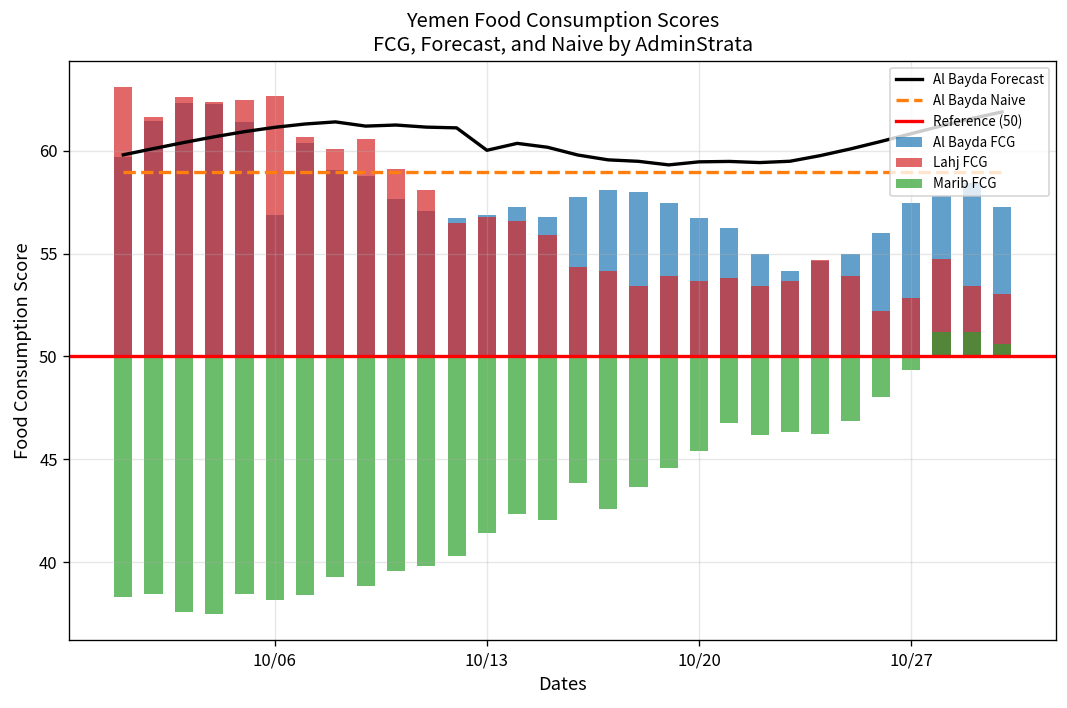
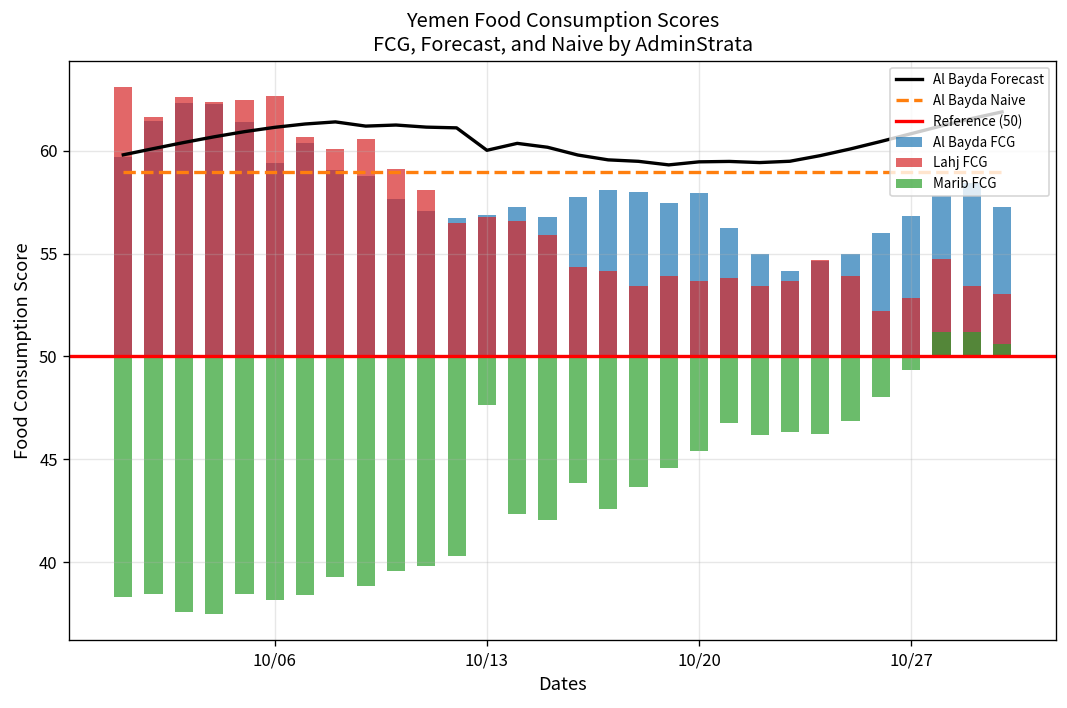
  {
    "Al Bayda FCG": {
-     "10/06": 56.9,
+     "10/06": 59.4,
      "10/13": 56.9,
-     "10/20": 56.7,
-     "10/27": 57.5
+     "10/20": 58.0,
+     "10/27": 56.8
    },
    "Al Bayda Forecast": {
      "10/06": 61.1,
      "10/13": 60.0,
      "10/20": 59.5
    },
    "Al Bayda Naive": {
      "10/06": 59.0,
      "10/13": 59.0,
      "10/20": 59.0
    },
    "Lahj FCG": {
      "10/06": 62.6,
      "10/13": 56.8
    },
    "Marib FCG": {
      "10/06": 38.2,
-     "10/13": 41.4,
+     "10/13": 47.6,
      "10/20": 45.4,
      "10/27": 49.3
    }
  }
